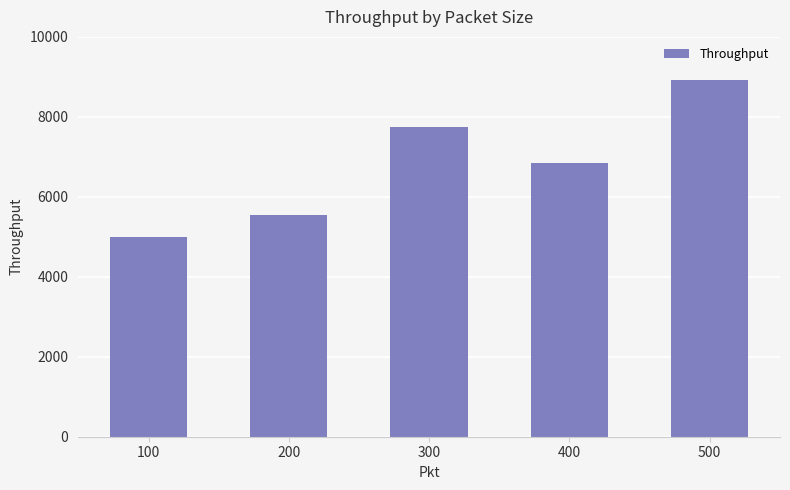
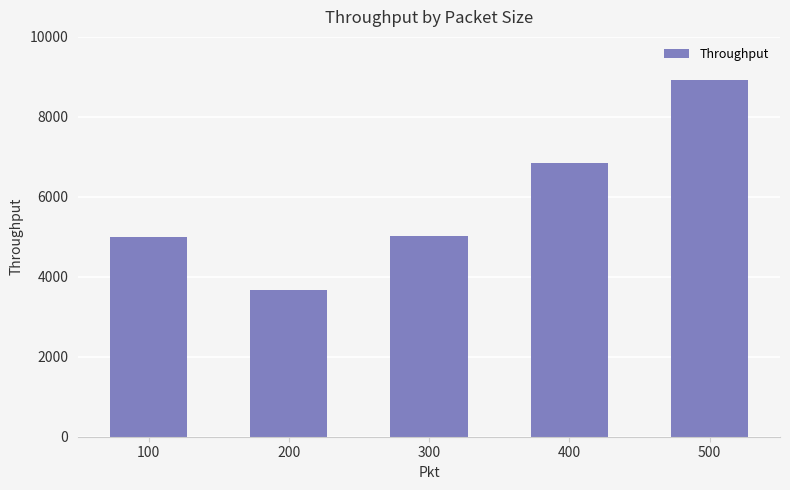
  {
    "100": 5000,
-   "200": 5500,
-   "300": 7700,
+   "200": 3700,
+   "300": 5000,
    "400": 6800,
    "500": 8900
  }
